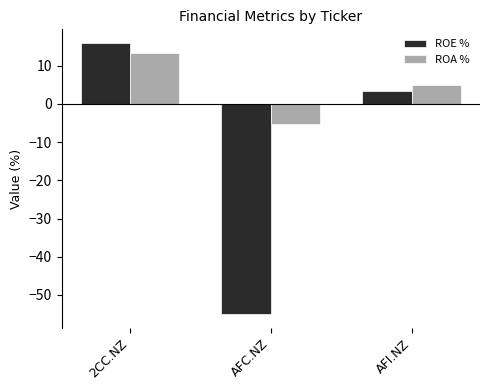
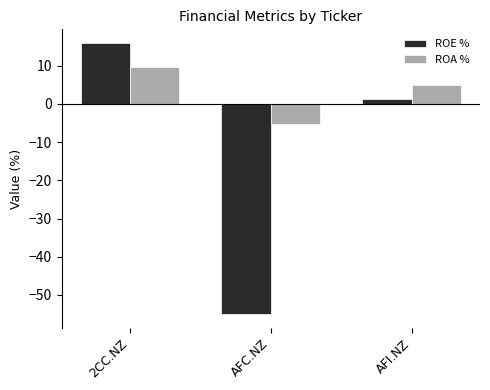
  {
    "ROE %": {
      "2CC.NZ": 16,
      "AFC.NZ": -55,
-     "AFI.NZ": 3
+     "AFI.NZ": 1
    },
    "ROA %": {
-     "2CC.NZ": 13,
+     "2CC.NZ": 10,
      "AFC.NZ": -5,
      "AFI.NZ": 5
    }
  }
